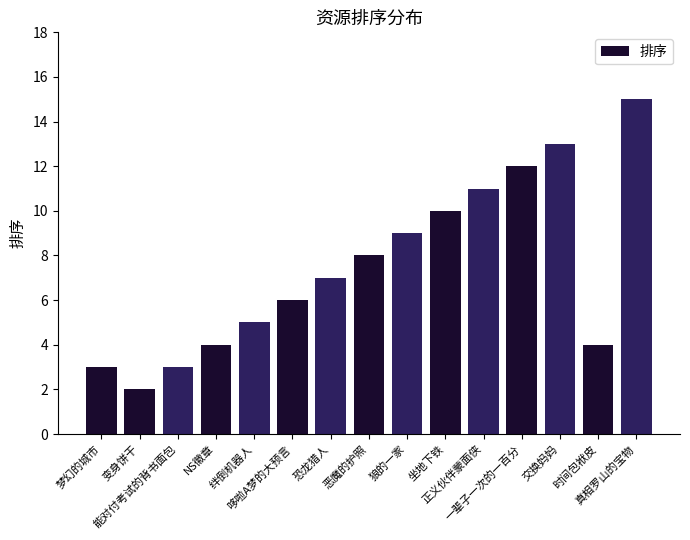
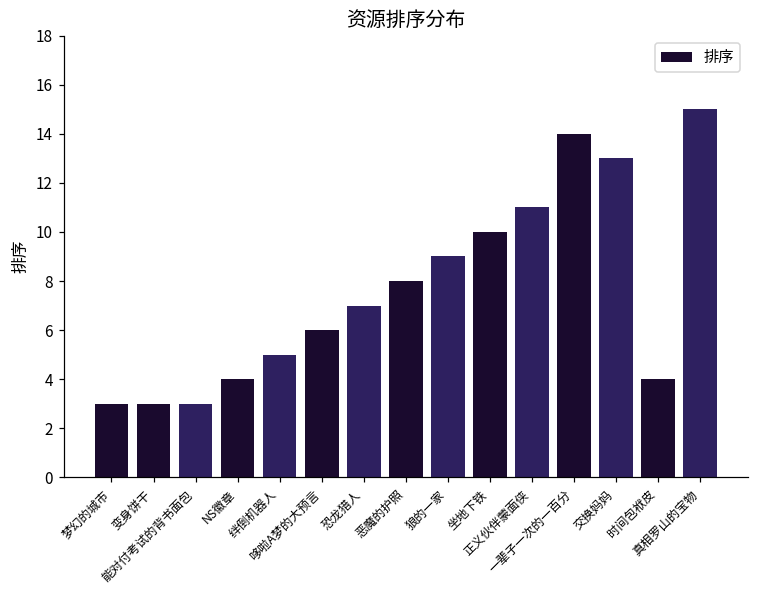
  {
    "梦幻的城市": 3,
-   "变身饼干": 2,
+   "变身饼干": 3,
    "能对付考试的背书面包": 3,
    "NS徽章": 4,
    "绊倒机器人": 5,
    "哆啦A梦的大预言": 6,
    "恐龙猎人": 7,
    "恶魔的护照": 8,
    "狼的一家": 9,
    "坐地下铁": 10,
    "正义伙伴蒙面侠": 11,
-   "一辈子一次的一百分": 12,
+   "一辈子一次的一百分": 14,
    "交换妈妈": 13,
    "时间包袱皮": 4,
    "真相罗山的宝物": 15
  }
